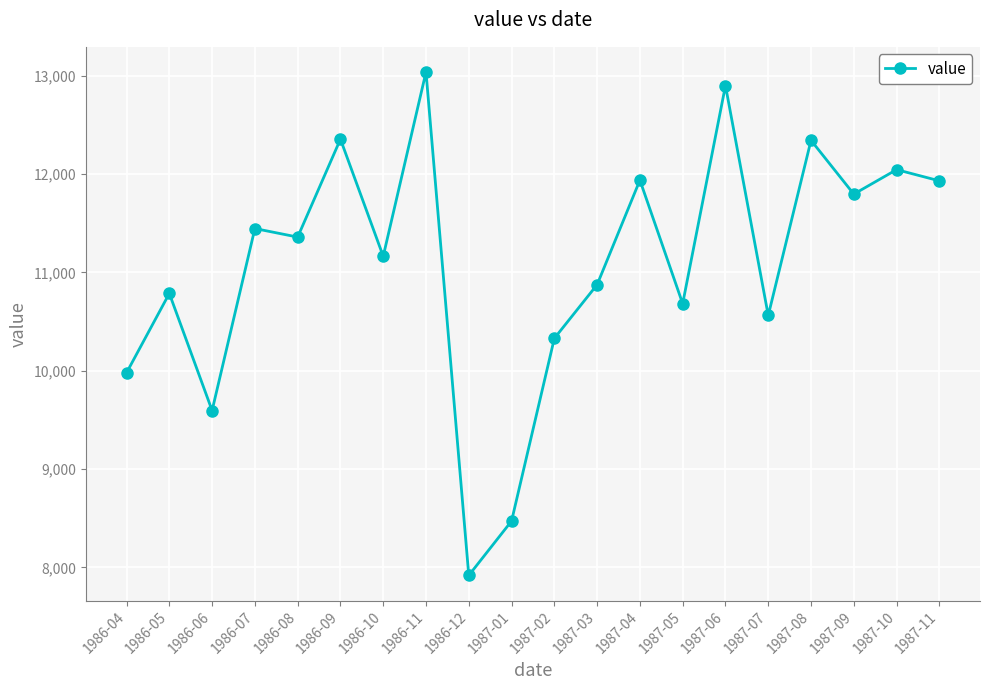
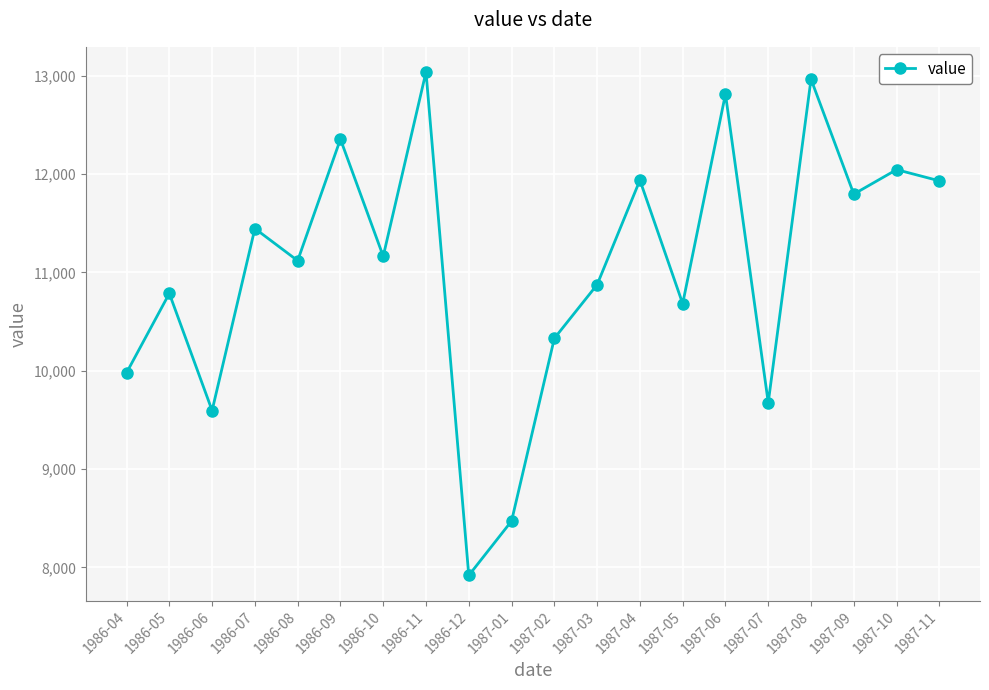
  {
    "1986-04": "10,000",
    "1986-05": "10,800",
    "1986-06": "9,600",
    "1986-07": "11,400",
-   "1986-08": "11,400",
+   "1986-08": "11,100",
    "1986-09": "12,400",
    "1986-10": "11,200",
    "1986-11": "13,000",
    "1986-12": "7,900",
    "1987-01": "8,500",
    "1987-02": "10,300",
    "1987-03": "10,900",
    "1987-04": "11,900",
    "1987-05": "10,700",
-   "1987-06": "12,900",
-   "1987-07": "10,600",
-   "1987-08": "12,300",
+   "1987-06": "12,800",
+   "1987-07": "9,700",
+   "1987-08": "13,000",
    "1987-09": "11,800",
    "1987-10": "12,000",
    "1987-11": "11,900"
  }
